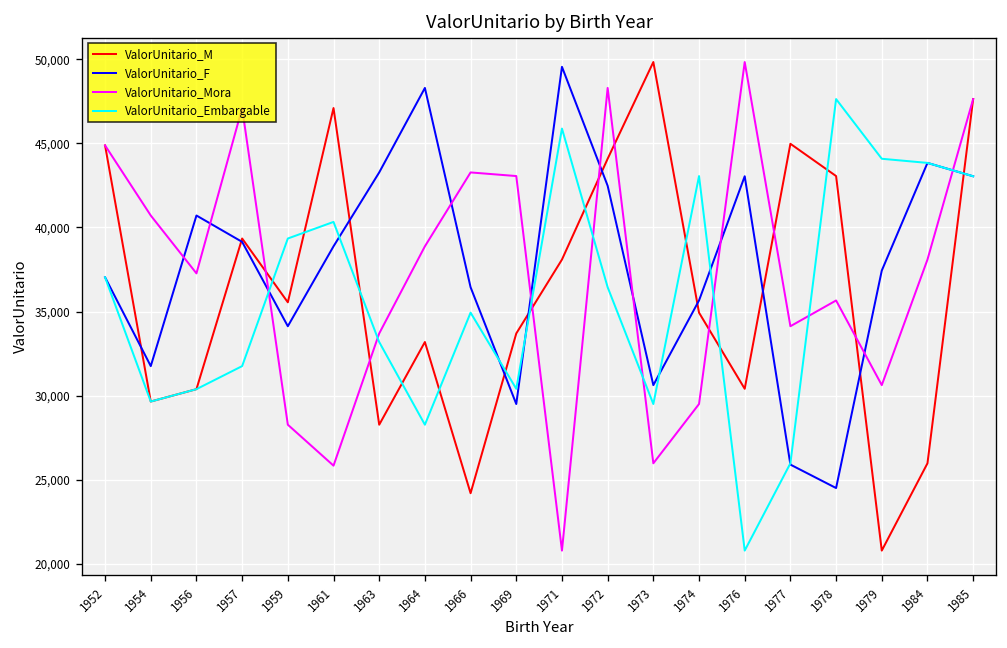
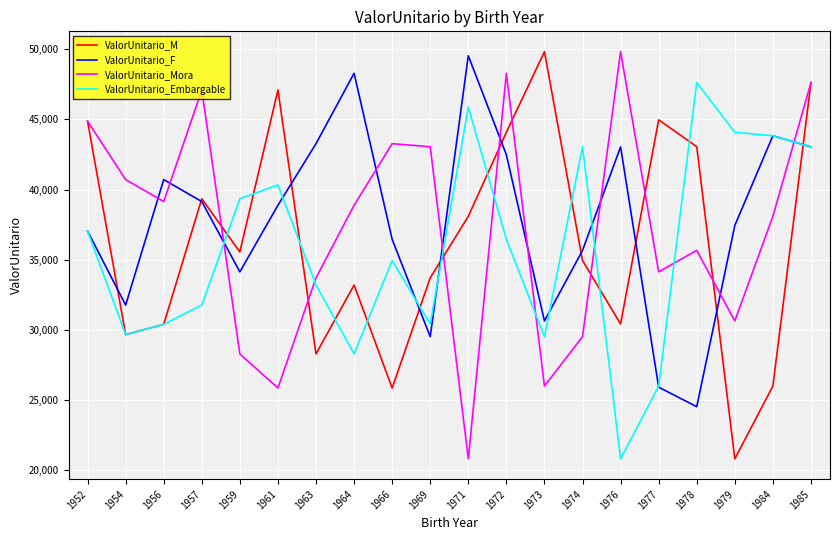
  {
    "ValorUnitario_M": {
      "1957": "39,300",
      "1959": "35,600",
      "1961": "47,100",
      "1963": "28,300",
      "1964": "33,200",
-     "1966": "24,200",
+     "1966": "25,800",
      "1969": "33,700",
      "1971": "38,100",
      "1972": "44,100",
      "1973": "49,800",
      "1974": "34,900",
      "1976": "30,400",
      "1977": "45,000",
      "1978": "43,100",
      "1979": "20,800",
      "1984": "26,000"
    },
    "ValorUnitario_F": {
      "1954": "31,800",
      "1956": "40,700",
      "1957": "39,100",
      "1959": "34,100",
      "1961": "38,900",
      "1963": "43,300",
      "1964": "48,300",
      "1966": "36,400",
      "1969": "29,500",
      "1971": "49,500",
      "1972": "42,500",
      "1973": "30,600",
      "1974": "35,700",
      "1976": "43,000",
      "1978": "24,500",
      "1979": "37,400"
    },
    "ValorUnitario_Mora": {
      "1954": "40,700",
-     "1956": "37,300",
+     "1956": "39,100",
      "1959": "28,300",
      "1961": "25,800",
      "1963": "33,700",
      "1964": "38,900",
      "1966": "43,300",
      "1969": "43,100",
      "1971": "20,800",
      "1972": "48,300",
      "1973": "26,000",
      "1974": "29,500",
      "1976": "49,800",
      "1977": "34,100",
      "1978": "35,700",
      "1979": "30,600",
      "1984": "38,100"
    },
    "ValorUnitario_Embargable": {
      "1957": "31,800",
      "1959": "39,300",
      "1961": "40,300",
      "1963": "33,200",
      "1964": "28,300",
      "1966": "34,900",
      "1969": "30,400",
      "1971": "45,900",
      "1972": "36,400",
      "1973": "29,500",
      "1974": "43,100",
      "1976": "20,800",
      "1978": "47,600",
      "1979": "44,100"
    }
  }
